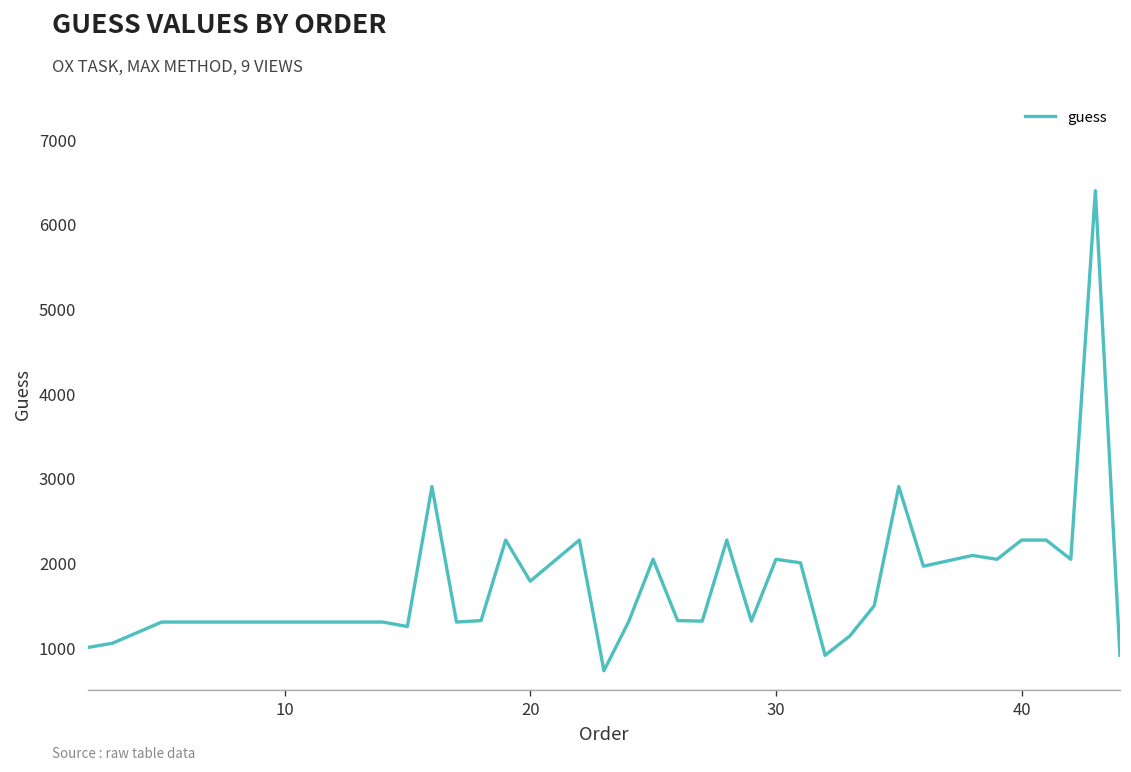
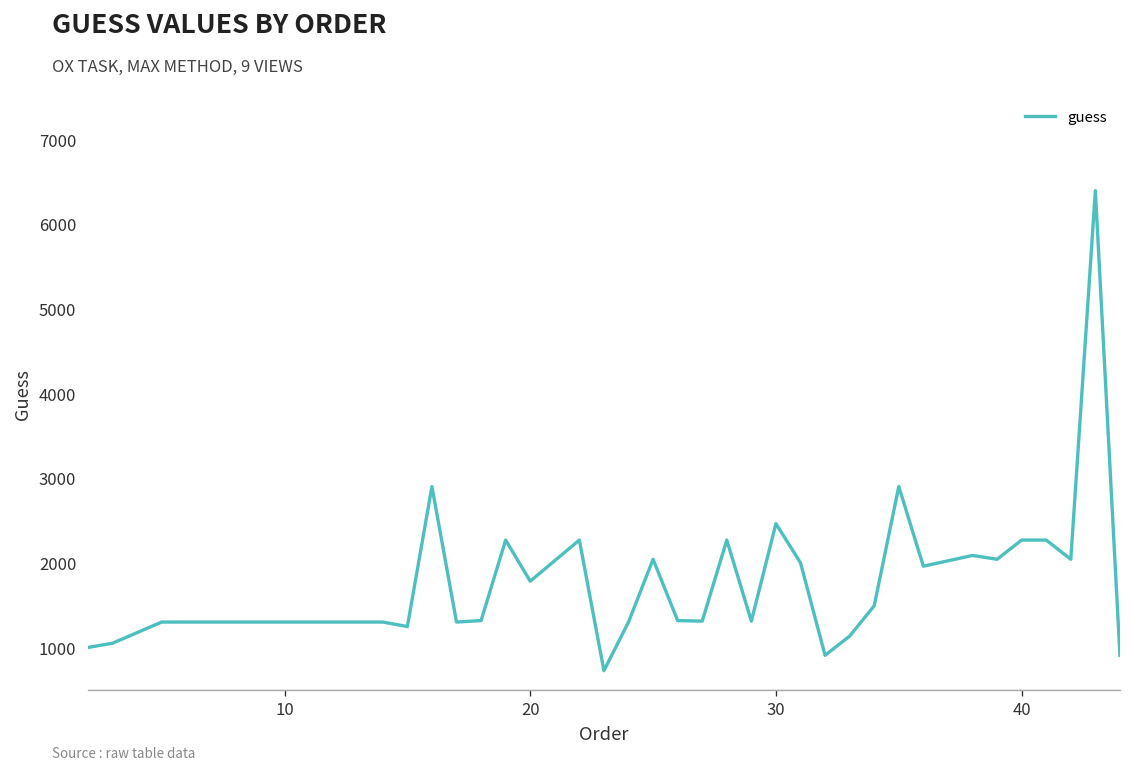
  {
    "10": 1300,
    "20": 1800,
-   "30": 2000,
+   "30": 2500,
    "40": 2300
  }
